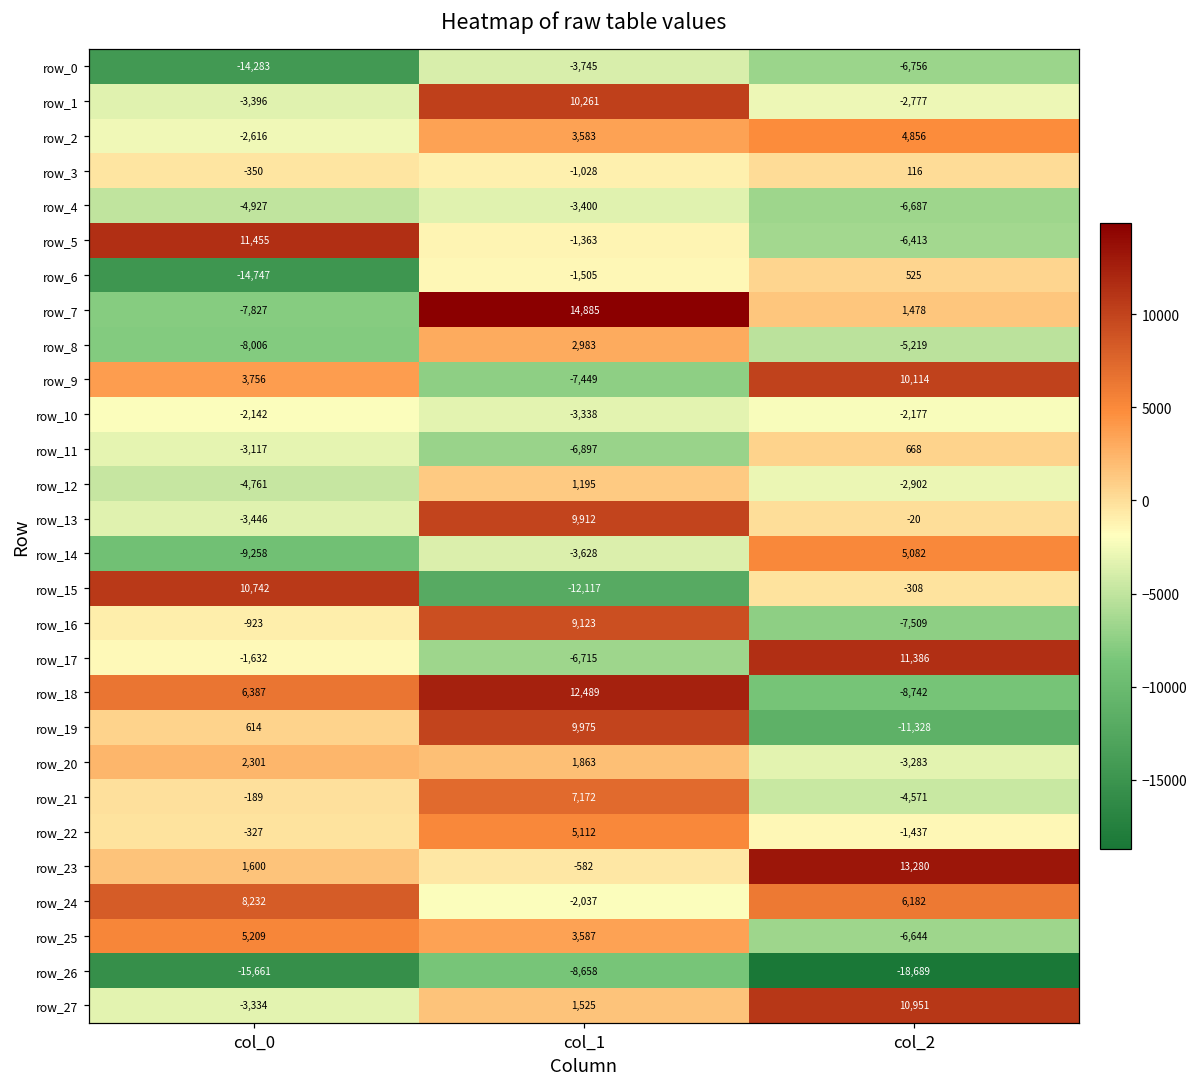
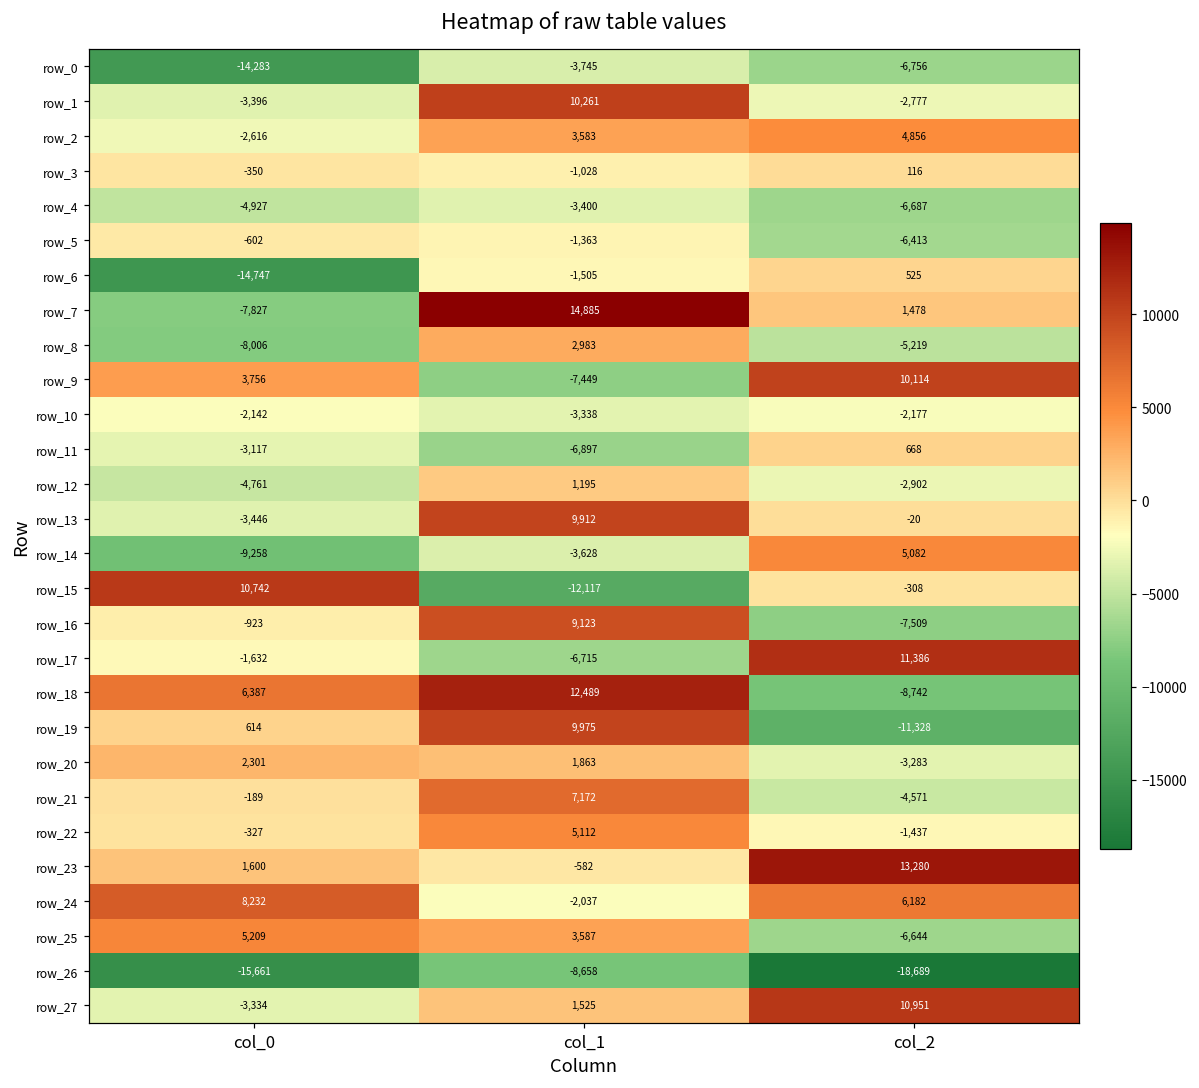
  {
    "row_0": {
      "col_0": "-14,283",
      "col_1": "-3,745",
      "col_2": "-6,756"
    },
    "row_1": {
      "col_0": "-3,396",
      "col_1": "10,261",
      "col_2": "-2,777"
    },
    "row_2": {
      "col_0": "-2,616",
      "col_1": "3,583",
      "col_2": "4,856"
    },
    "row_3": {
      "col_0": "-350",
      "col_1": "-1,028",
      "col_2": "116"
    },
    "row_4": {
      "col_0": "-4,927",
      "col_1": "-3,400",
      "col_2": "-6,687"
    },
    "row_5": {
-     "col_0": "11,455",
+     "col_0": "-602",
      "col_1": "-1,363",
      "col_2": "-6,413"
    },
    "row_6": {
      "col_0": "-14,747",
      "col_1": "-1,505",
      "col_2": "525"
    },
    "row_7": {
      "col_0": "-7,827",
      "col_1": "14,885",
      "col_2": "1,478"
    },
    "row_8": {
      "col_0": "-8,006",
      "col_1": "2,983",
      "col_2": "-5,219"
    },
    "row_9": {
      "col_0": "3,756",
      "col_1": "-7,449",
      "col_2": "10,114"
    },
    "row_10": {
      "col_0": "-2,142",
      "col_1": "-3,338",
      "col_2": "-2,177"
    },
    "row_11": {
      "col_0": "-3,117",
      "col_1": "-6,897",
      "col_2": "668"
    },
    "row_12": {
      "col_0": "-4,761",
      "col_1": "1,195",
      "col_2": "-2,902"
    },
    "row_13": {
      "col_0": "-3,446",
      "col_1": "9,912",
      "col_2": "-20"
    },
    "row_14": {
      "col_0": "-9,258",
      "col_1": "-3,628",
      "col_2": "5,082"
    },
    "row_15": {
      "col_0": "10,742",
      "col_1": "-12,117",
      "col_2": "-308"
    },
    "row_16": {
      "col_0": "-923",
      "col_1": "9,123",
      "col_2": "-7,509"
    },
    "row_17": {
      "col_0": "-1,632",
      "col_1": "-6,715",
      "col_2": "11,386"
    },
    "row_18": {
      "col_0": "6,387",
      "col_1": "12,489",
      "col_2": "-8,742"
    },
    "row_19": {
      "col_0": "614",
      "col_1": "9,975",
      "col_2": "-11,328"
    },
    "row_20": {
      "col_0": "2,301",
      "col_1": "1,863",
      "col_2": "-3,283"
    },
    "row_21": {
      "col_0": "-189",
      "col_1": "7,172",
      "col_2": "-4,571"
    },
    "row_22": {
      "col_0": "-327",
      "col_1": "5,112",
      "col_2": "-1,437"
    },
    "row_23": {
      "col_0": "1,600",
      "col_1": "-582",
      "col_2": "13,280"
    },
    "row_24": {
      "col_0": "8,232",
      "col_1": "-2,037",
      "col_2": "6,182"
    },
    "row_25": {
      "col_0": "5,209",
      "col_1": "3,587",
      "col_2": "-6,644"
    },
    "row_26": {
      "col_0": "-15,661",
      "col_1": "-8,658",
      "col_2": "-18,689"
    },
    "row_27": {
      "col_0": "-3,334",
      "col_1": "1,525",
      "col_2": "10,951"
    }
  }
